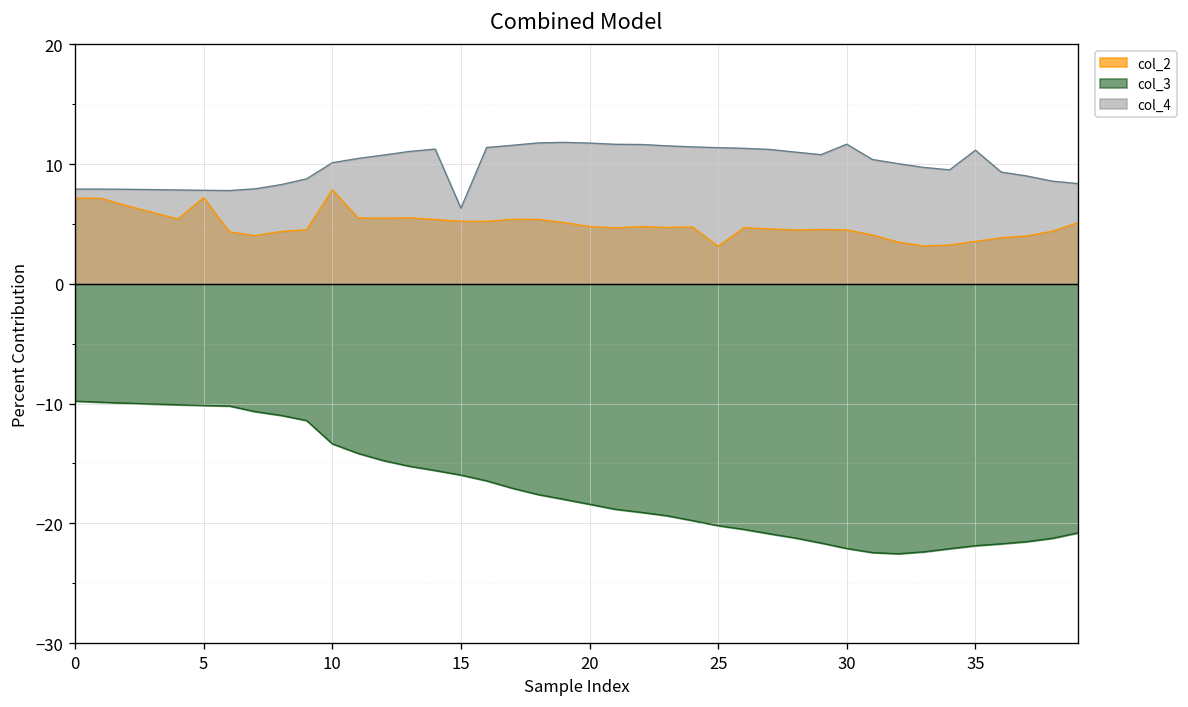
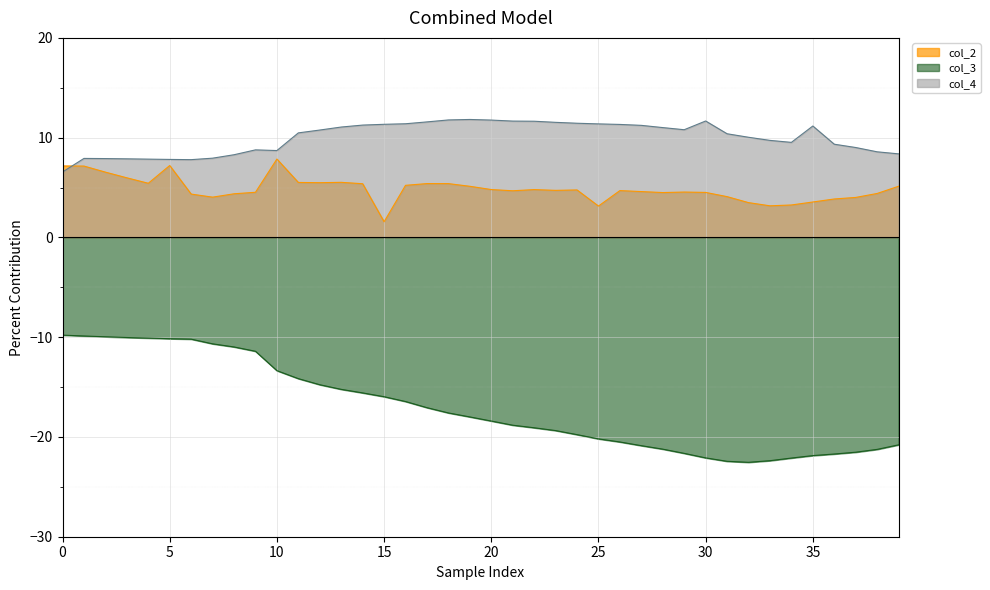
  {
    "col_2": {
      "0": 7,
      "5": 7,
      "10": 8,
-     "15": 5,
+     "15": 2,
      "20": 5,
      "25": 3,
      "30": 5,
      "35": 4
    },
    "col_4": {
-     "0": 8,
+     "0": 7,
      "5": 8,
-     "10": 10,
-     "15": 6,
+     "10": 9,
+     "15": 11,
      "20": 12,
      "25": 11,
      "30": 12,
      "35": 11
    }
  }
